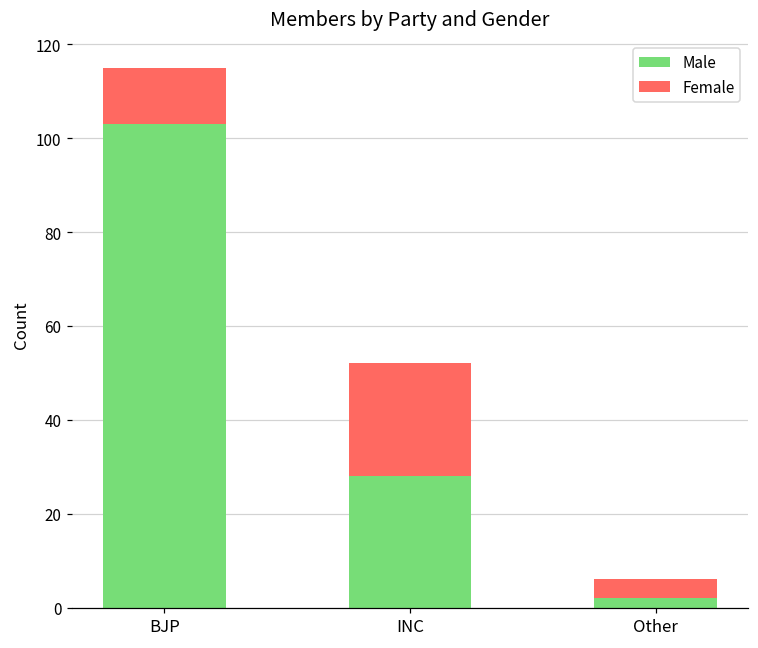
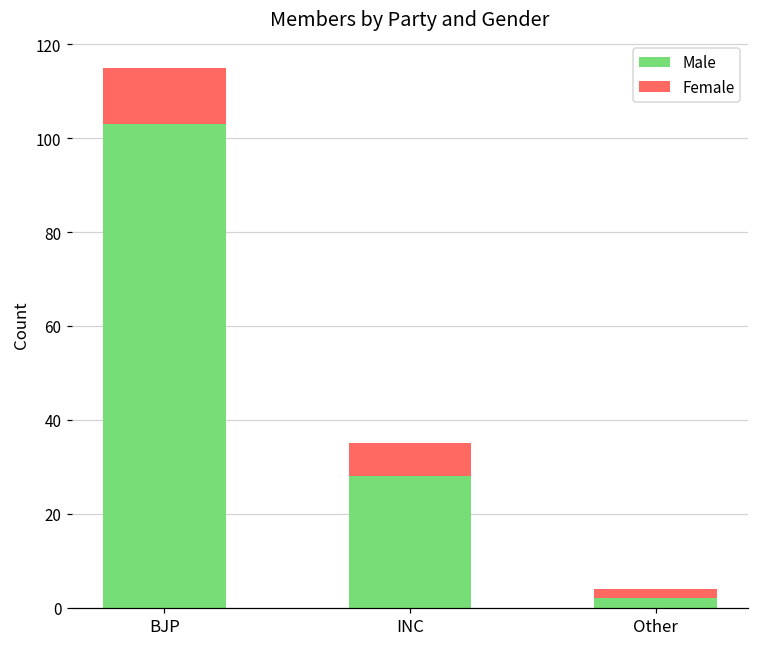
  {
    "Male": {
      "BJP": 103,
      "INC": 28,
      "Other": 2
    },
    "Female": {
      "BJP": 12,
-     "INC": 24,
-     "Other": 4
+     "INC": 7,
+     "Other": 2
    }
  }
